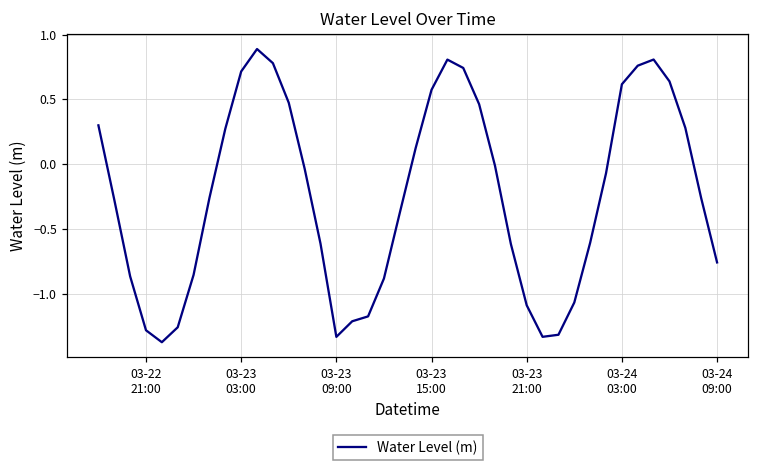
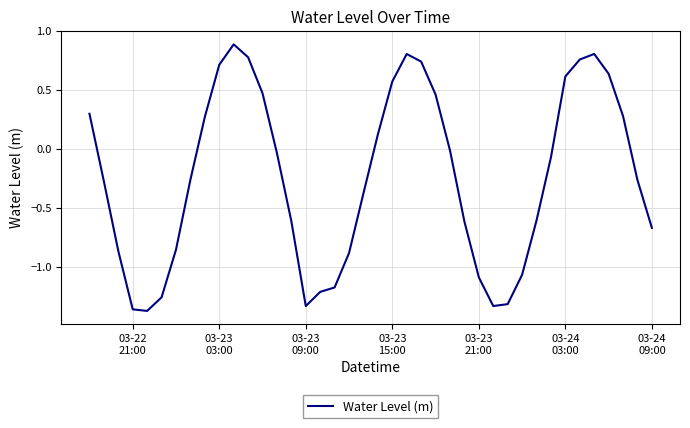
  {
-   "03-22 21:00": -1.28,
+   "03-22 21:00": -1.36,
    "03-23 03:00": 0.72,
    "03-23 09:00": -1.33,
    "03-23 15:00": 0.57,
    "03-23 21:00": -1.09,
    "03-24 03:00": 0.62,
-   "03-24 09:00": -0.76
+   "03-24 09:00": -0.67
  }
